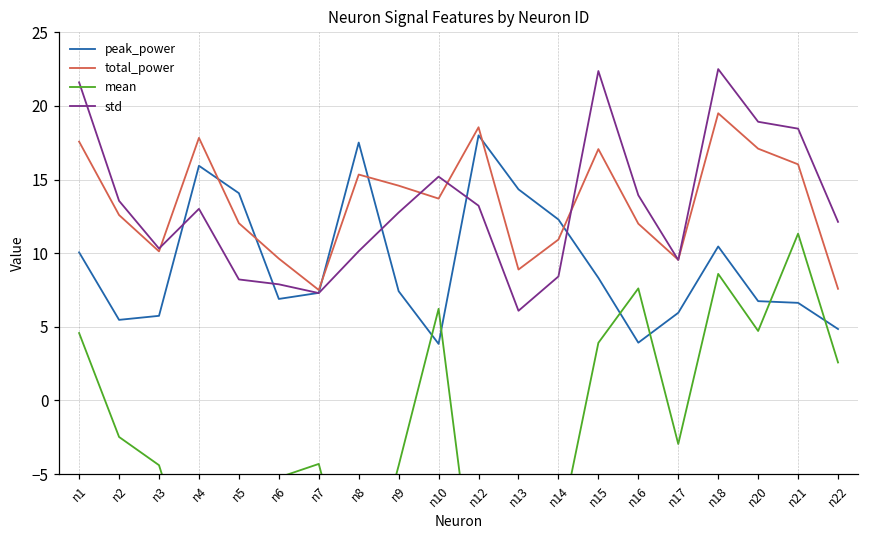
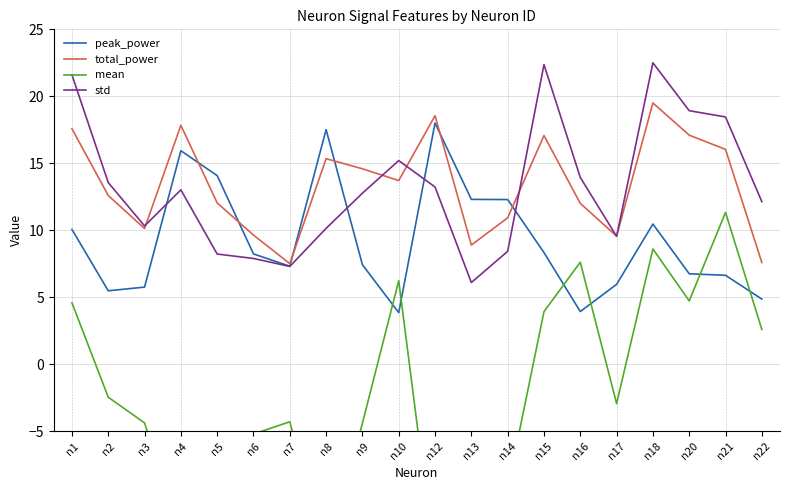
  {
    "peak_power": {
      "n1": 10.1,
      "n2": 5.5,
      "n3": 5.7,
      "n4": 15.9,
      "n5": 14.1,
-     "n6": 6.9,
+     "n6": 8.2,
      "n8": 17.5,
      "n9": 7.4,
      "n10": 3.8,
      "n12": 18.0,
-     "n13": 14.3,
+     "n13": 12.3,
      "n14": 12.3,
      "n15": 8.3,
      "n16": 3.9,
      "n17": 6.0,
      "n18": 10.5,
      "n20": 6.7,
      "n21": 6.6,
      "n22": 4.9
    },
    "total_power": {
      "n1": 17.6,
      "n2": 12.6,
      "n3": 10.1,
      "n4": 17.8,
      "n5": 12.0,
      "n6": 9.6,
      "n7": 7.5,
      "n8": 15.3,
      "n9": 14.6,
      "n10": 13.7,
      "n12": 18.6,
      "n13": 8.9,
      "n14": 10.9,
      "n15": 17.1,
      "n16": 12.0,
      "n18": 19.5,
      "n20": 17.1,
      "n21": 16.0,
      "n22": 7.6
    },
    "mean": {
      "n1": 4.6,
      "n2": -2.5,
      "n3": -4.4,
      "n7": -4.3,
      "n9": -4.4,
      "n10": 6.2,
      "n15": 3.9,
      "n16": 7.6,
      "n17": -3.0,
      "n18": 8.6,
      "n20": 4.7,
      "n21": 11.3,
      "n22": 2.6
    },
    "std": {
      "n1": 21.6,
      "n2": 13.6,
      "n3": 10.3,
      "n4": 13.0,
      "n5": 8.2,
      "n6": 7.9,
      "n8": 10.1,
      "n9": 12.8,
      "n10": 15.2,
      "n12": 13.2,
      "n13": 6.1,
      "n14": 8.4,
      "n15": 22.4,
      "n16": 13.9,
      "n18": 22.5,
      "n20": 18.9,
      "n21": 18.5,
      "n22": 12.1
    }
  }
